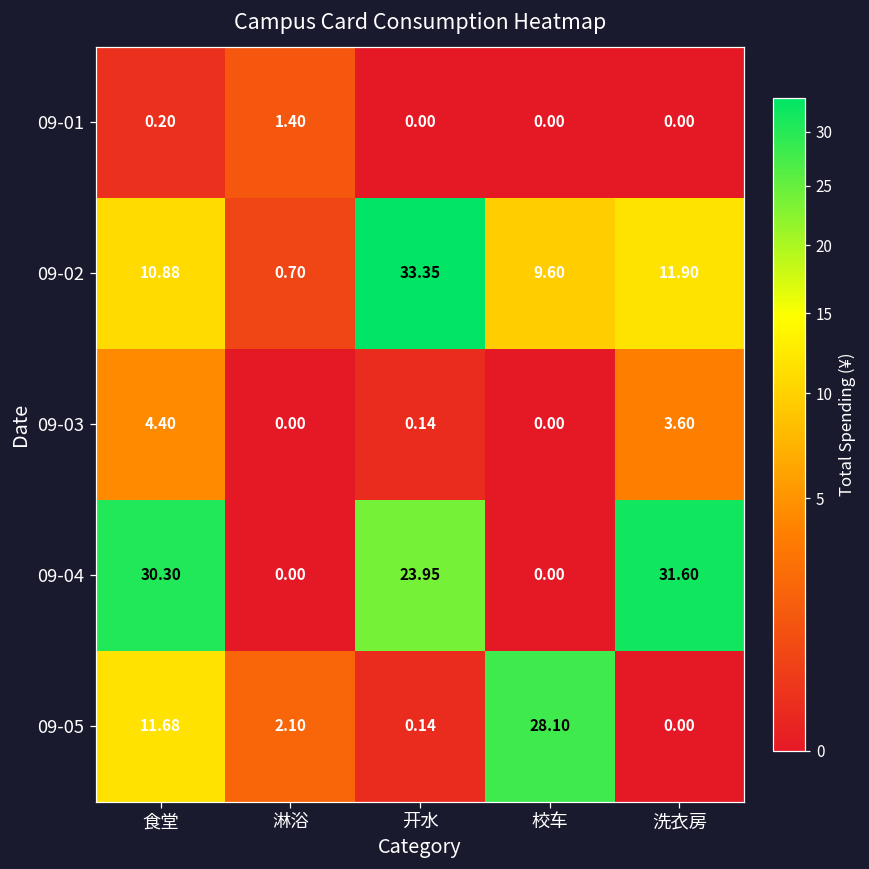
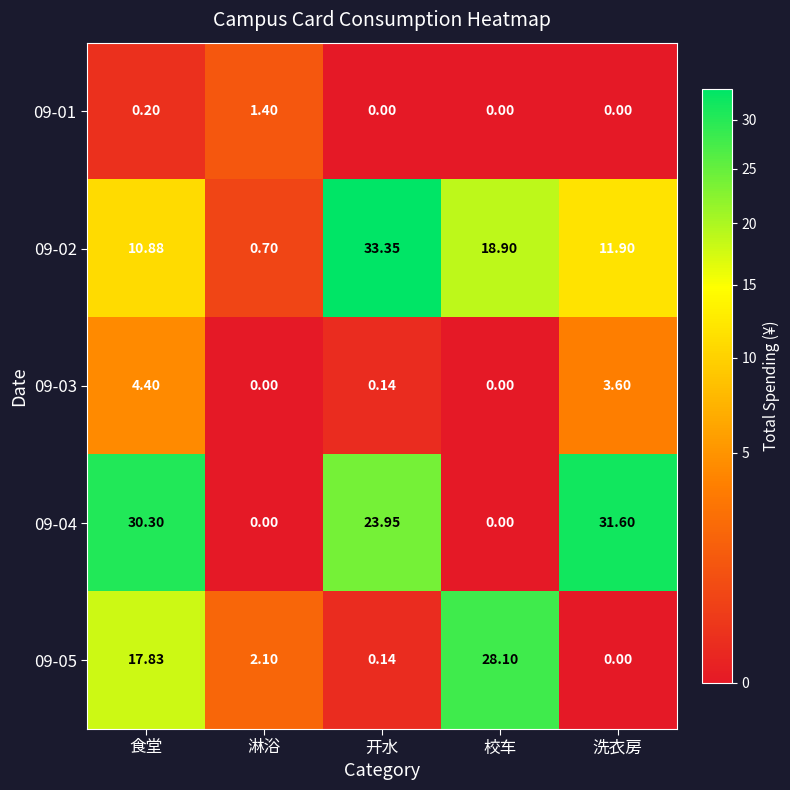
  {
    "09-01": {
      "食堂": 0.20,
      "淋浴": 1.40,
      "开水": 0.00,
      "校车": 0.00,
      "洗衣房": 0.00
    },
    "09-02": {
      "食堂": 10.88,
      "淋浴": 0.70,
      "开水": 33.35,
-     "校车": 9.60,
+     "校车": 18.90,
      "洗衣房": 11.90
    },
    "09-03": {
      "食堂": 4.40,
      "淋浴": 0.00,
      "开水": 0.14,
      "校车": 0.00,
      "洗衣房": 3.60
    },
    "09-04": {
      "食堂": 30.30,
      "淋浴": 0.00,
      "开水": 23.95,
      "校车": 0.00,
      "洗衣房": 31.60
    },
    "09-05": {
-     "食堂": 11.68,
+     "食堂": 17.83,
      "淋浴": 2.10,
      "开水": 0.14,
      "校车": 28.10,
      "洗衣房": 0.00
    }
  }
